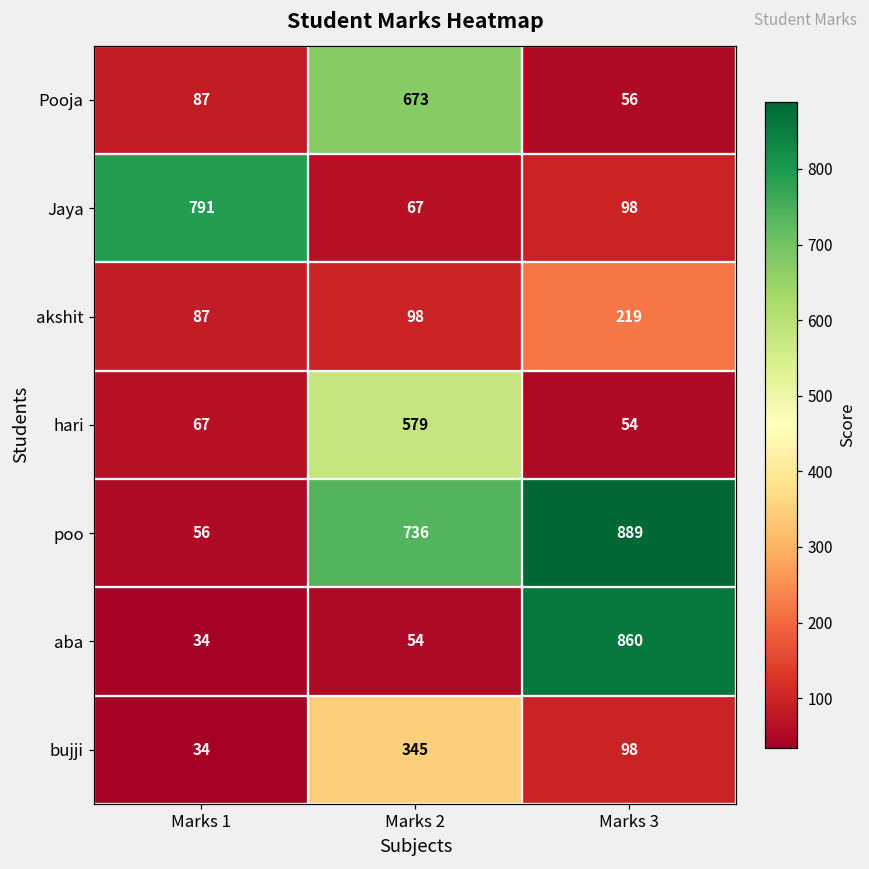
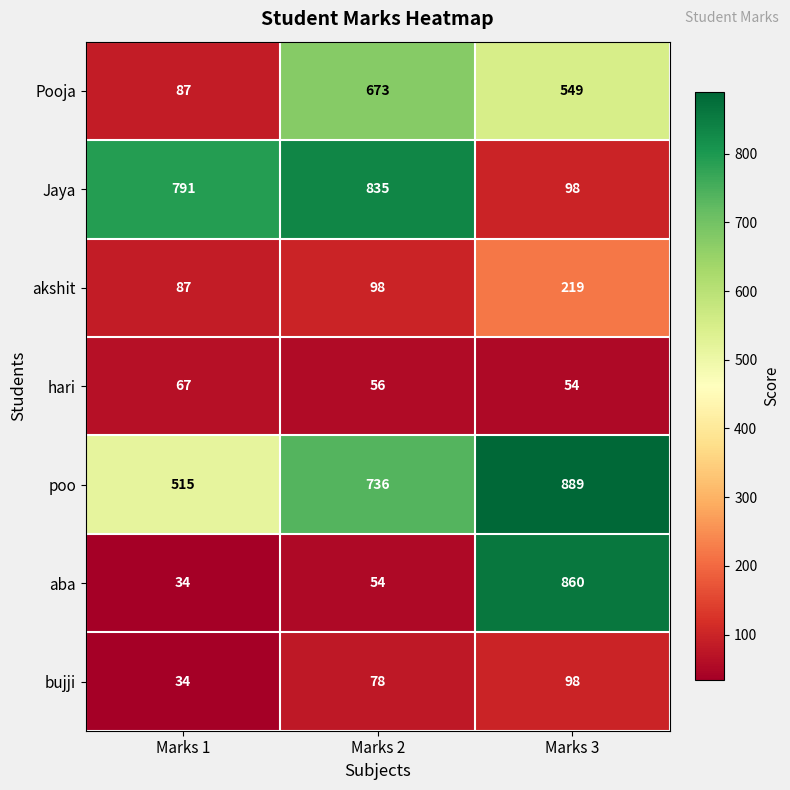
  {
    "Pooja": {
      "Marks 1": 87,
      "Marks 2": 673,
-     "Marks 3": 56
+     "Marks 3": 549
    },
    "Jaya": {
      "Marks 1": 791,
-     "Marks 2": 67,
+     "Marks 2": 835,
      "Marks 3": 98
    },
    "akshit": {
      "Marks 1": 87,
      "Marks 2": 98,
      "Marks 3": 219
    },
    "hari": {
      "Marks 1": 67,
-     "Marks 2": 579,
+     "Marks 2": 56,
      "Marks 3": 54
    },
    "poo": {
-     "Marks 1": 56,
+     "Marks 1": 515,
      "Marks 2": 736,
      "Marks 3": 889
    },
    "aba": {
      "Marks 1": 34,
      "Marks 2": 54,
      "Marks 3": 860
    },
    "bujji": {
      "Marks 1": 34,
-     "Marks 2": 345,
+     "Marks 2": 78,
      "Marks 3": 98
    }
  }
